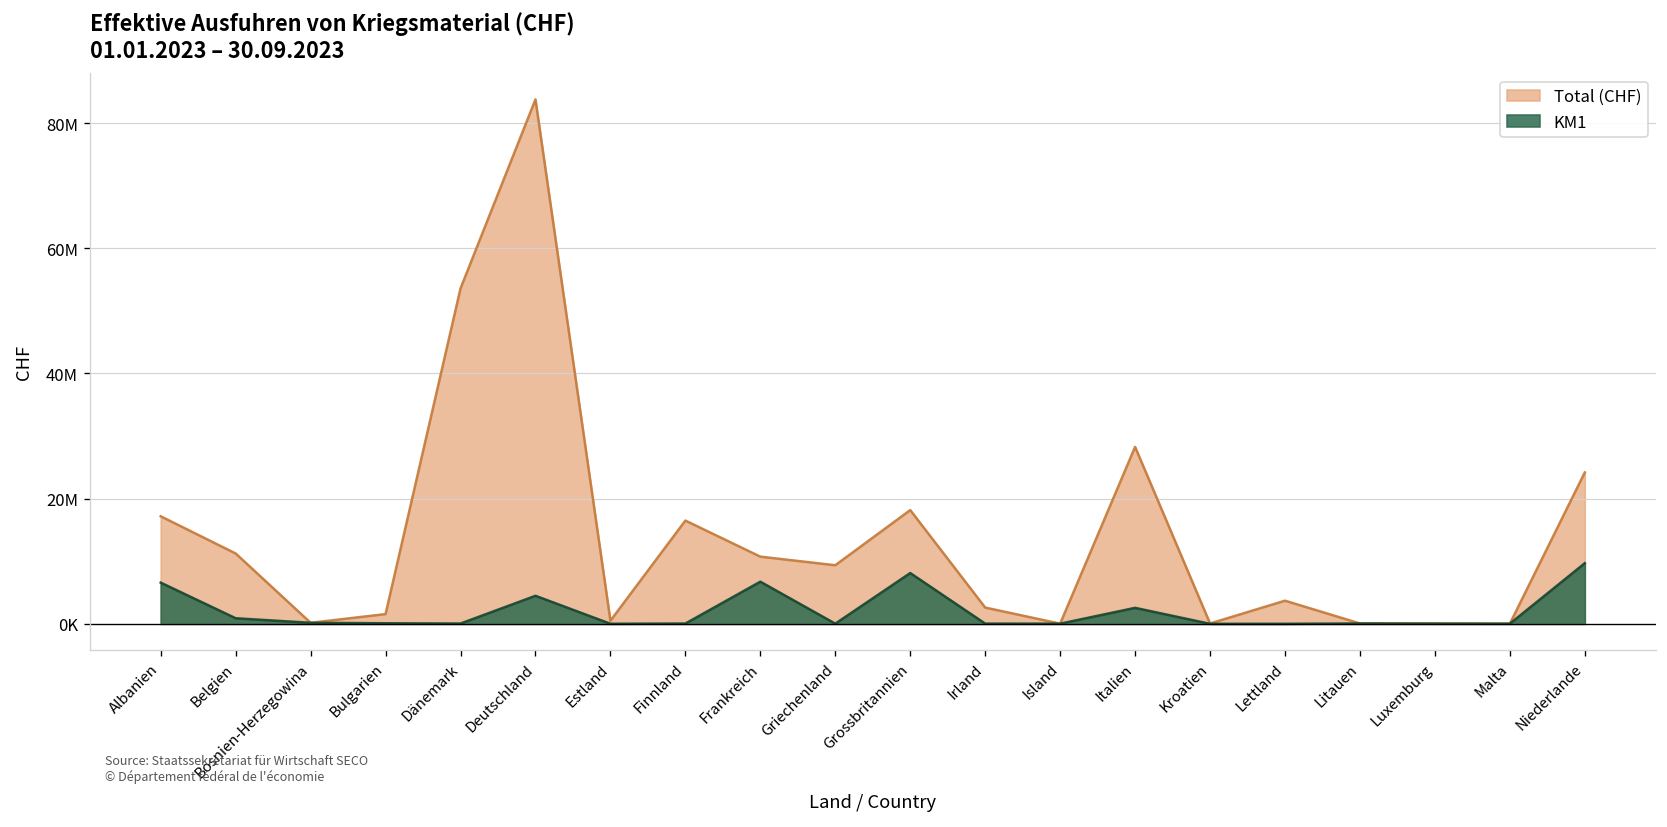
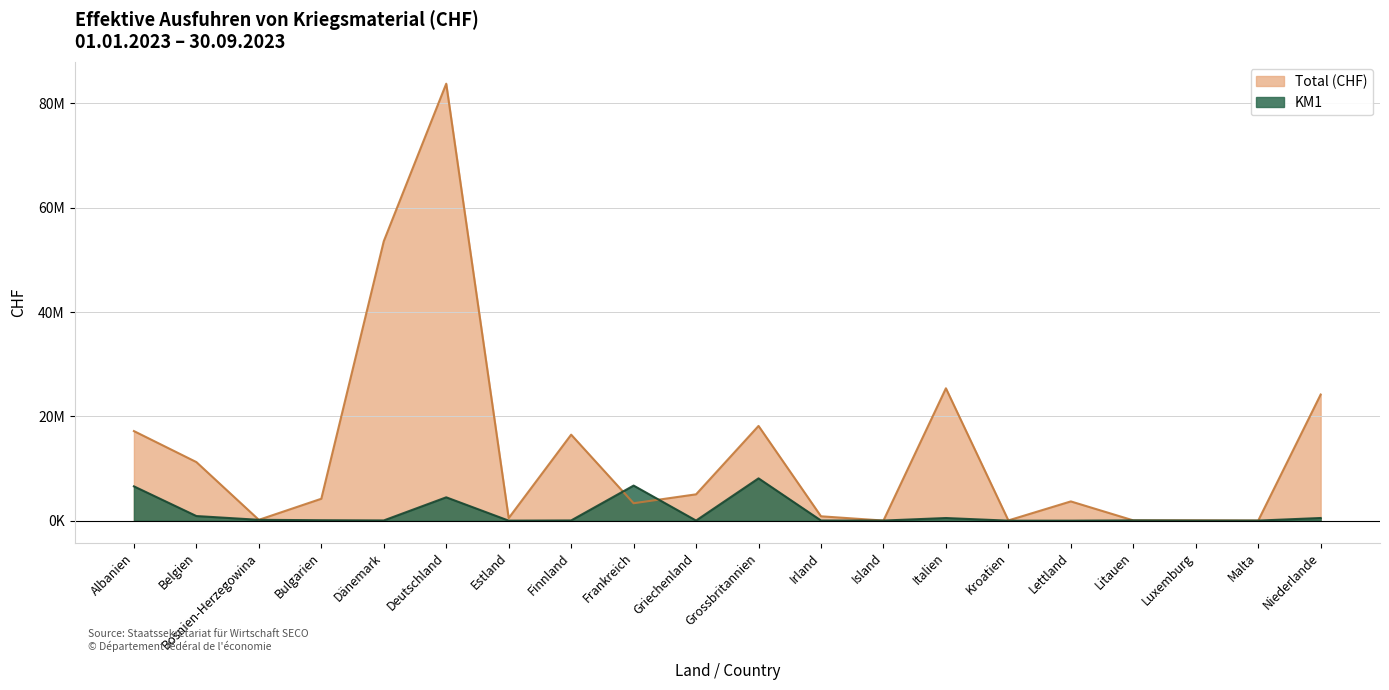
  {
    "Total (CHF)": {
      "Albanien": 17000000,
      "Belgien": 11000000,
-     "Bulgarien": 2000000,
+     "Bulgarien": 4000000,
      "Dänemark": 54000000,
      "Deutschland": 84000000,
      "Finnland": 16000000,
-     "Frankreich": 11000000,
-     "Griechenland": 9000000,
+     "Frankreich": 3000000,
+     "Griechenland": 5000000,
      "Grossbritannien": 18000000,
-     "Irland": 3000000,
-     "Italien": 28000000,
+     "Irland": 1000000,
+     "Italien": 25000000,
      "Lettland": 4000000,
      "Niederlande": 24000000
    },
    "KM1": {
      "Albanien": 7000000,
      "Belgien": 1000000,
      "Bulgarien": 0,
      "Dänemark": 0,
      "Deutschland": 4000000,
      "Finnland": 0,
      "Frankreich": 7000000,
      "Griechenland": 0,
      "Grossbritannien": 8000000,
      "Irland": 0,
-     "Italien": 3000000,
+     "Italien": 1000000,
      "Lettland": 0,
-     "Niederlande": 10000000
+     "Niederlande": 1000000
    }
  }
